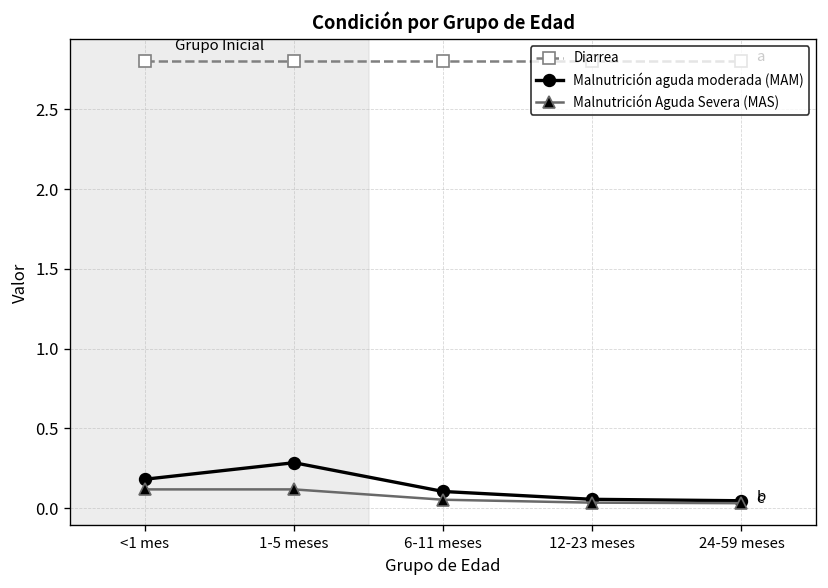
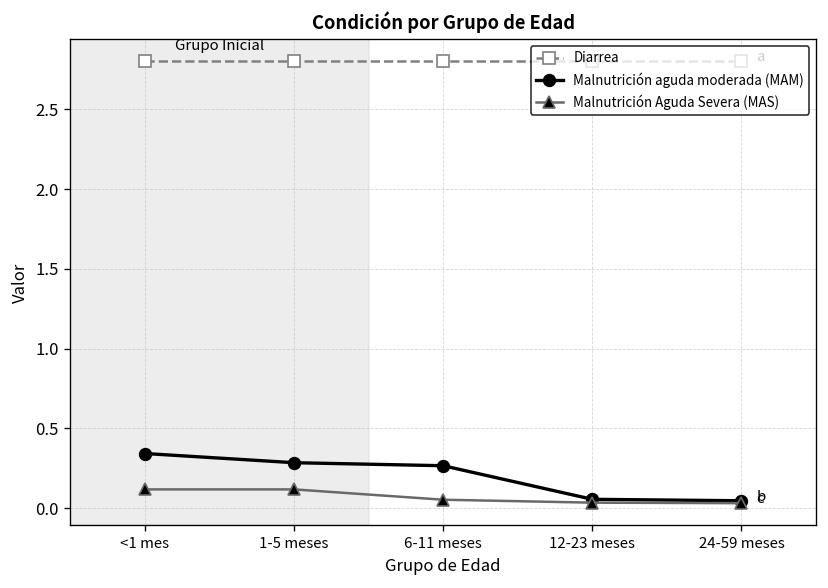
  {
    "Malnutrición aguda moderada (MAM)": {
-     "<1 mes": 0.18,
+     "<1 mes": 0.34,
      "1-5 meses": 0.29,
-     "6-11 meses": 0.11,
+     "6-11 meses": 0.27,
      "12-23 meses": 0.06
    }
  }
